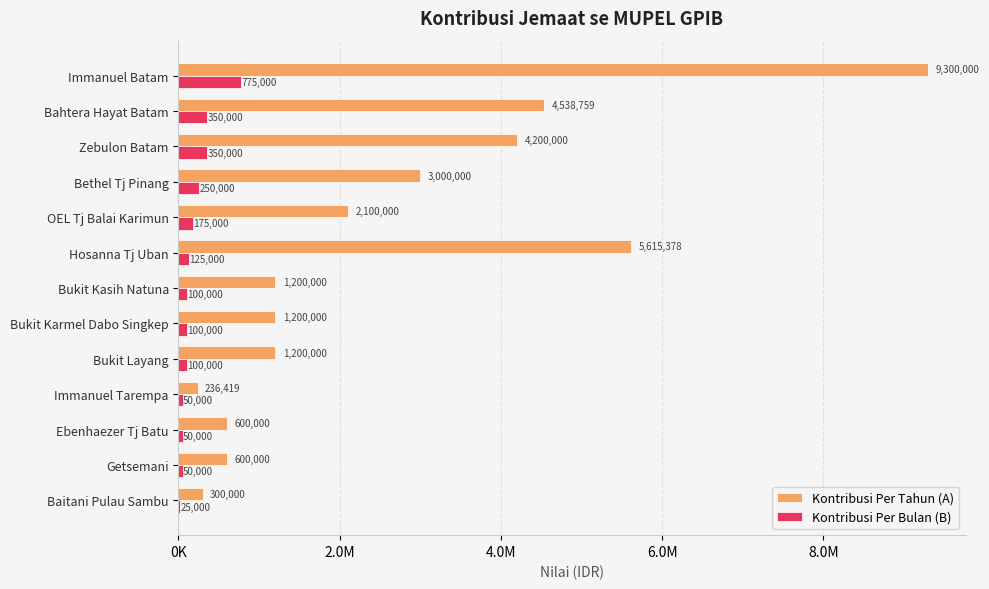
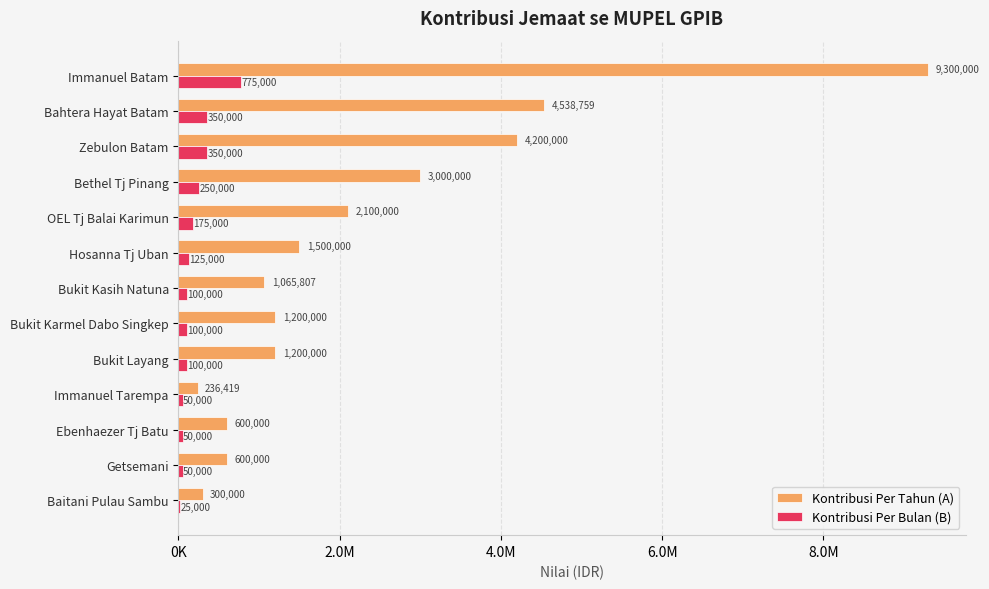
  {
    "Kontribusi Per Tahun (A)": {
      "Immanuel Batam": "9,300,000",
      "Bahtera Hayat Batam": "4,538,759",
      "Zebulon Batam": "4,200,000",
      "Bethel Tj Pinang": "3,000,000",
      "OEL Tj Balai Karimun": "2,100,000",
-     "Hosanna Tj Uban": "5,615,378",
-     "Bukit Kasih Natuna": "1,200,000",
+     "Hosanna Tj Uban": "1,500,000",
+     "Bukit Kasih Natuna": "1,065,807",
      "Bukit Karmel Dabo Singkep": "1,200,000",
      "Bukit Layang": "1,200,000",
      "Immanuel Tarempa": "236,419",
      "Ebenhaezer Tj Batu": "600,000",
      "Getsemani": "600,000",
      "Baitani Pulau Sambu": "300,000"
    },
    "Kontribusi Per Bulan (B)": {
      "Immanuel Batam": "775,000",
      "Bahtera Hayat Batam": "350,000",
      "Zebulon Batam": "350,000",
      "Bethel Tj Pinang": "250,000",
      "OEL Tj Balai Karimun": "175,000",
      "Hosanna Tj Uban": "125,000",
      "Bukit Kasih Natuna": "100,000",
      "Bukit Karmel Dabo Singkep": "100,000",
      "Bukit Layang": "100,000",
      "Immanuel Tarempa": "50,000",
      "Ebenhaezer Tj Batu": "50,000",
      "Getsemani": "50,000",
      "Baitani Pulau Sambu": "25,000"
    }
  }
